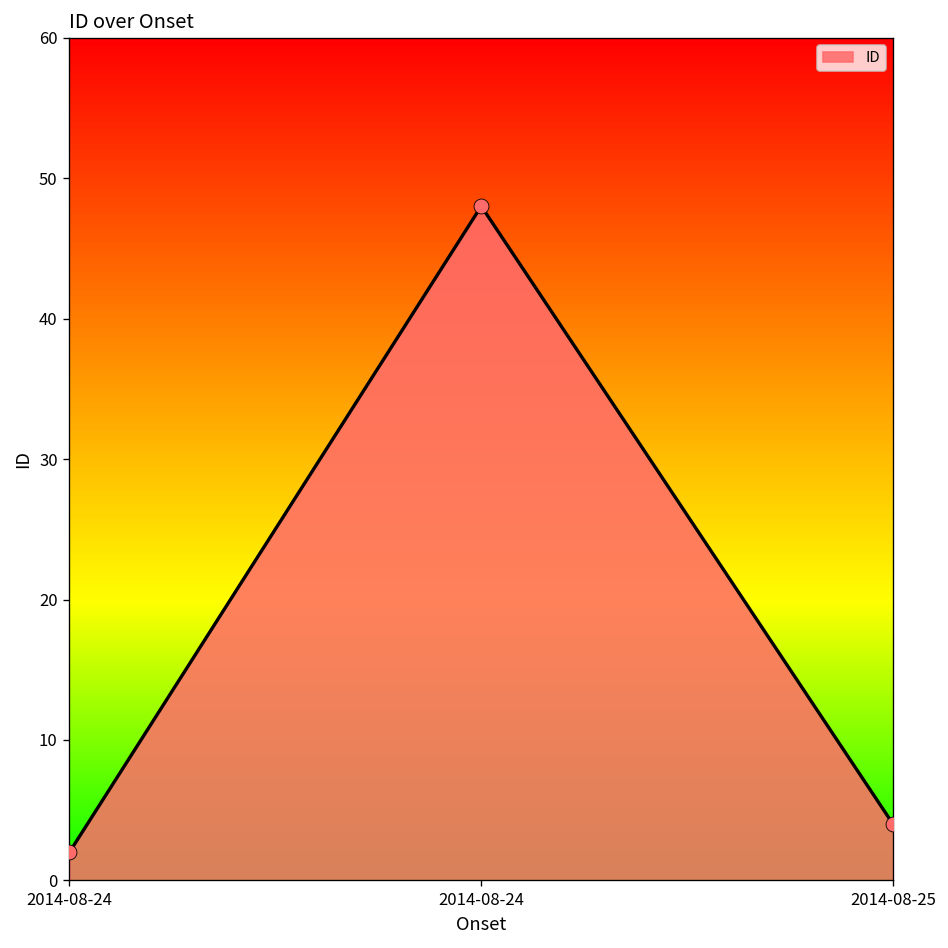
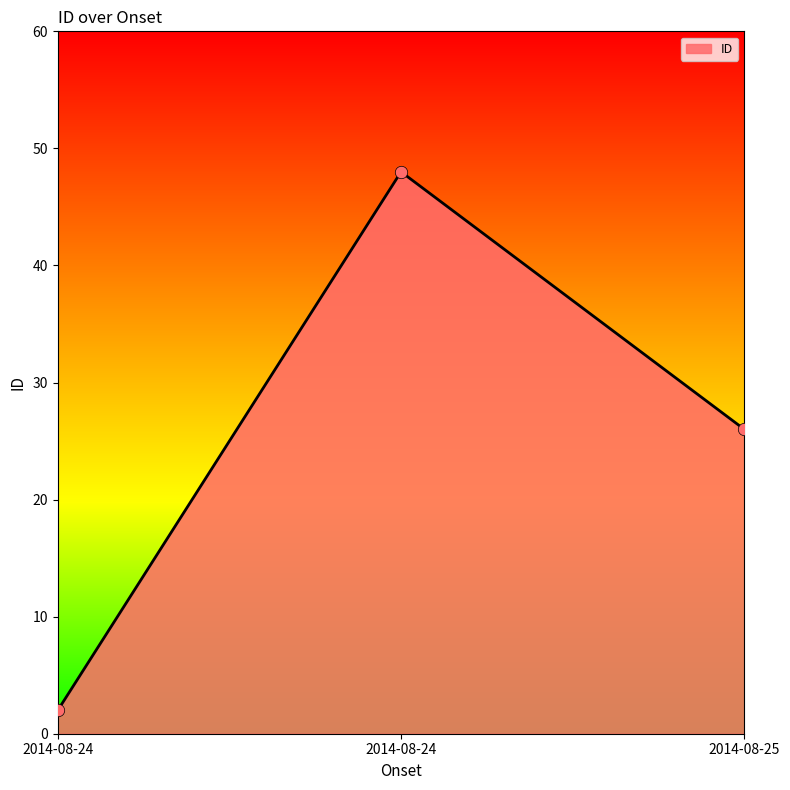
  {
-   "2014-08-25": 4
+   "2014-08-25": 26
  }
